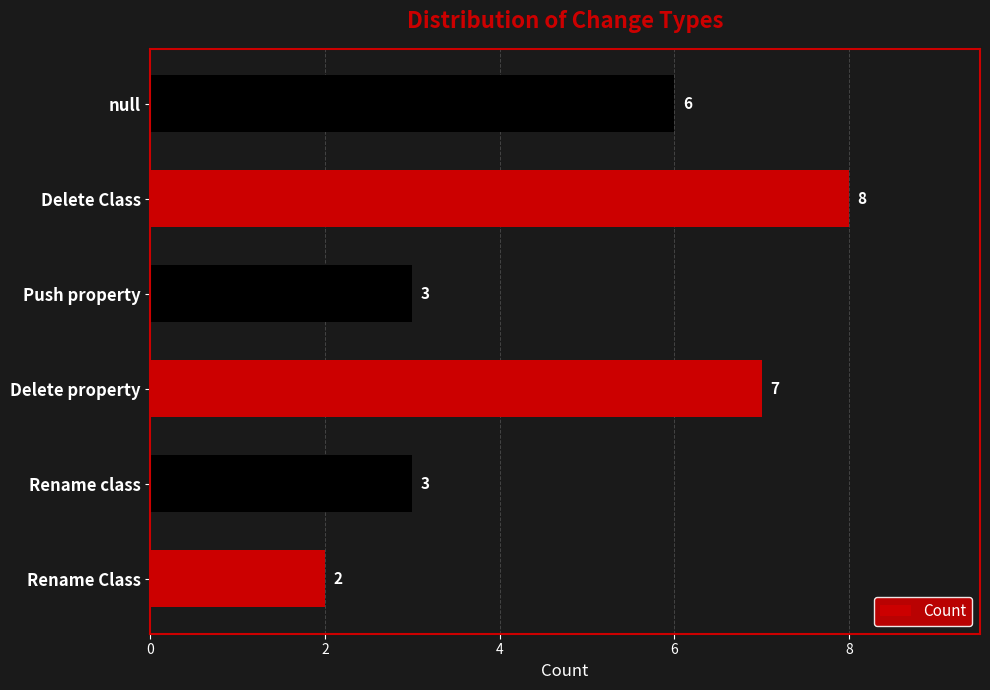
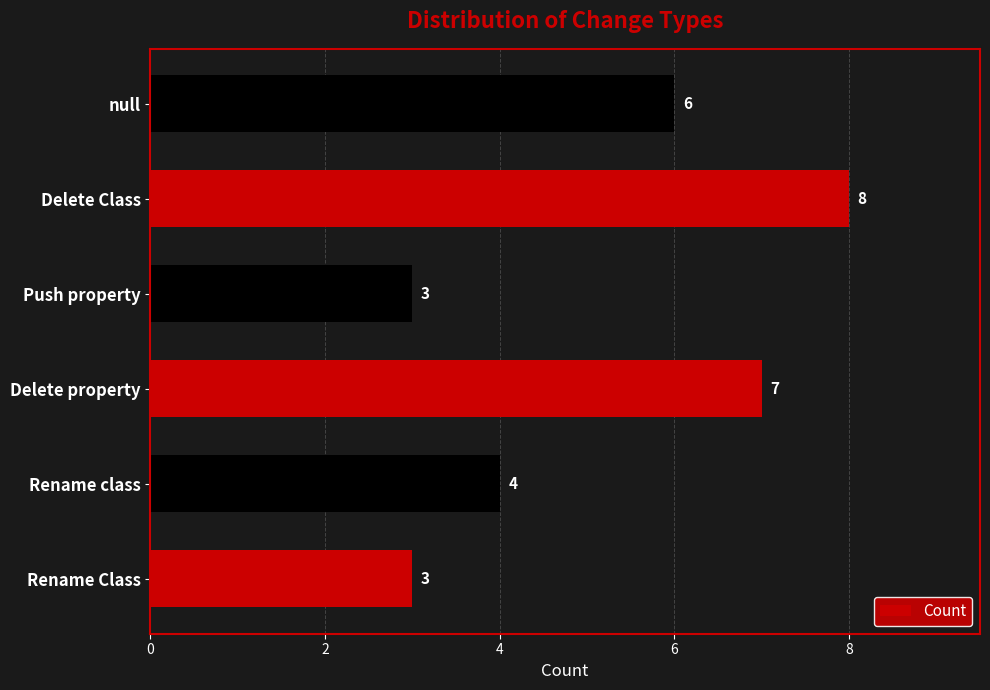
  {
    "null": 6,
    "Delete Class": 8,
    "Push property": 3,
    "Delete property": 7,
-   "Rename class": 3,
-   "Rename Class": 2
+   "Rename class": 4,
+   "Rename Class": 3
  }
